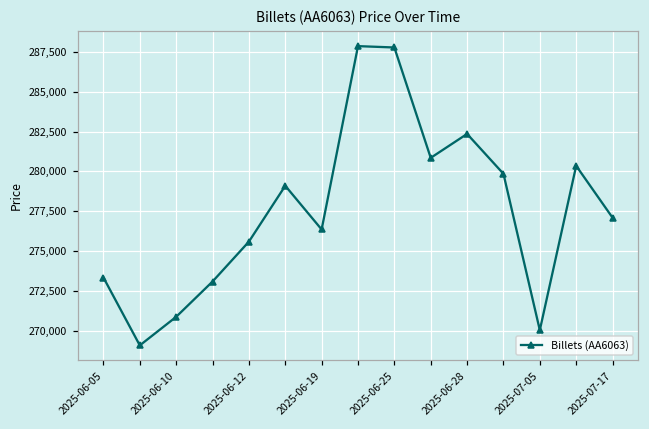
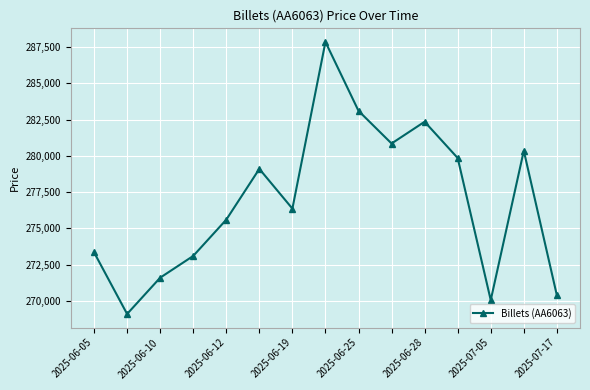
  {
    "2025-06-05": "273,400",
-   "2025-06-10": "270,900",
+   "2025-06-10": "271,600",
    "2025-06-12": "275,600",
    "2025-06-19": "276,400",
-   "2025-06-25": "287,800",
+   "2025-06-25": "283,100",
    "2025-06-28": "282,400",
    "2025-07-05": "270,100",
-   "2025-07-17": "277,100"
+   "2025-07-17": "270,400"
  }
